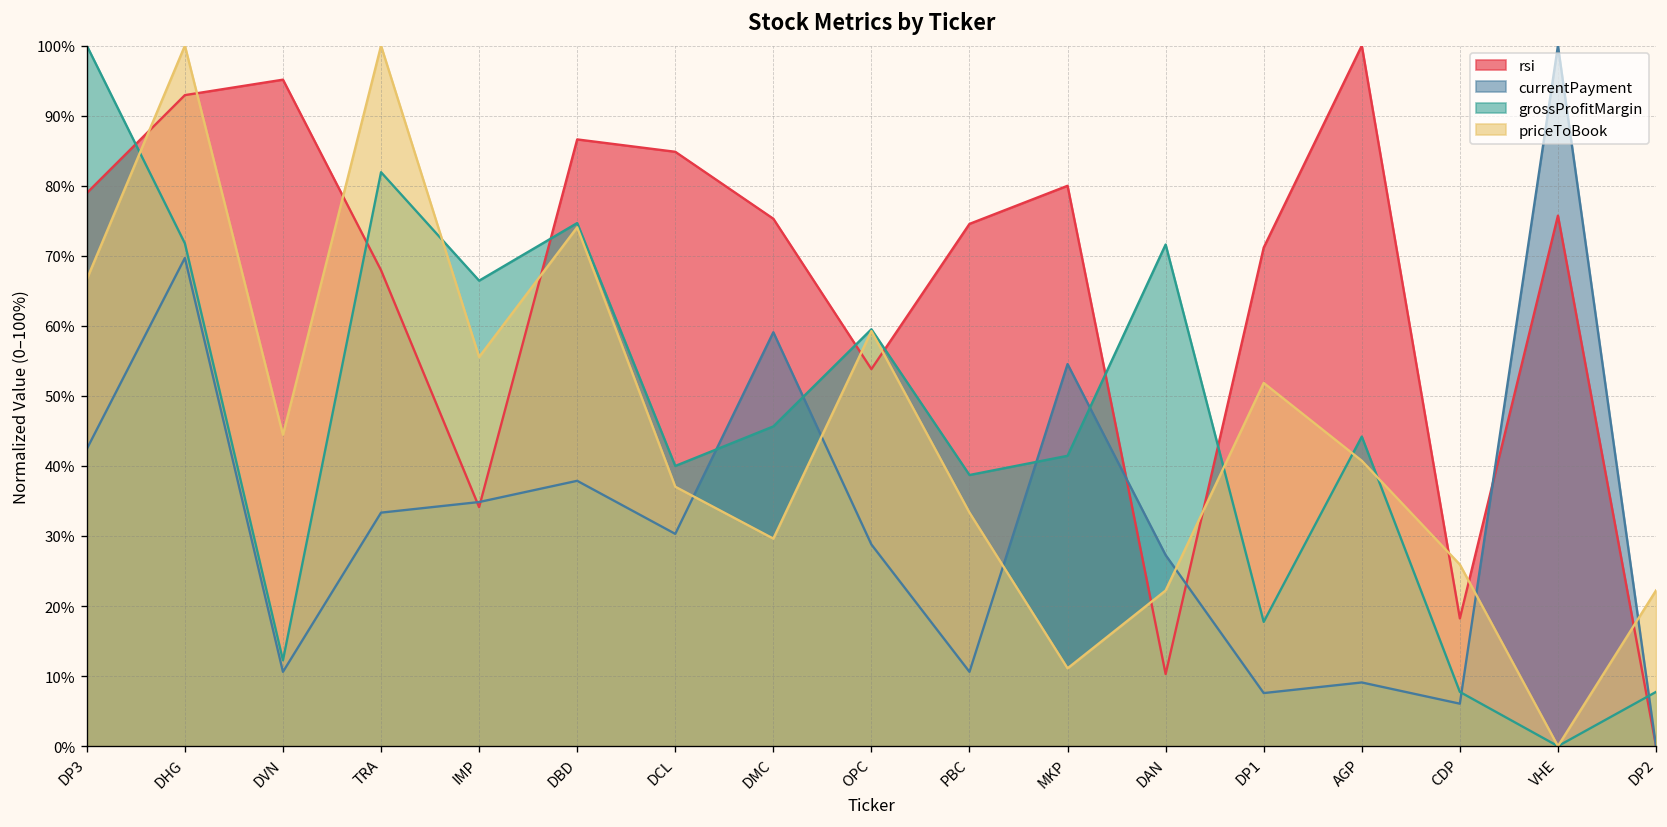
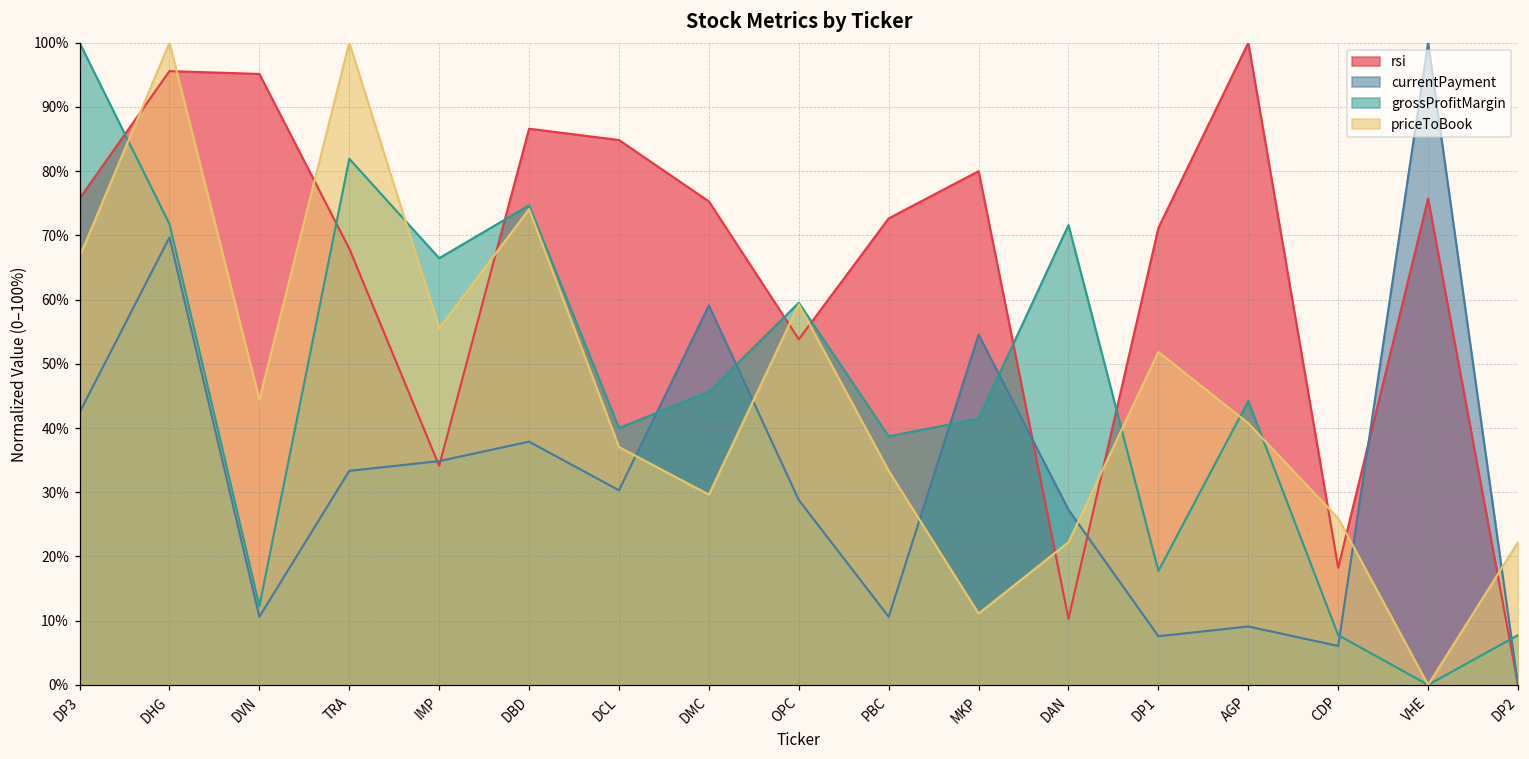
  {
    "rsi": {
-     "DP3": "79%",
-     "DHG": "93%",
+     "DP3": "76%",
+     "DHG": "96%",
      "DVN": "95%",
      "TRA": "68%",
      "IMP": "34%",
      "DBD": "87%",
      "DCL": "85%",
      "DMC": "75%",
      "OPC": "54%",
-     "PBC": "75%",
+     "PBC": "73%",
      "MKP": "80%",
      "DAN": "10%",
      "DP1": "71%",
      "AGP": "100%",
      "CDP": "18%",
      "VHE": "76%"
    },
    "priceToBook": {
      "DP3": "67%",
      "DHG": "100%",
      "DVN": "44%",
      "TRA": "100%",
      "IMP": "56%",
      "DBD": "74%",
      "DCL": "37%",
      "DMC": "30%",
      "PBC": "33%",
      "MKP": "11%",
      "DAN": "22%",
      "DP1": "52%",
      "AGP": "41%",
      "CDP": "26%",
      "DP2": "22%"
    }
  }
